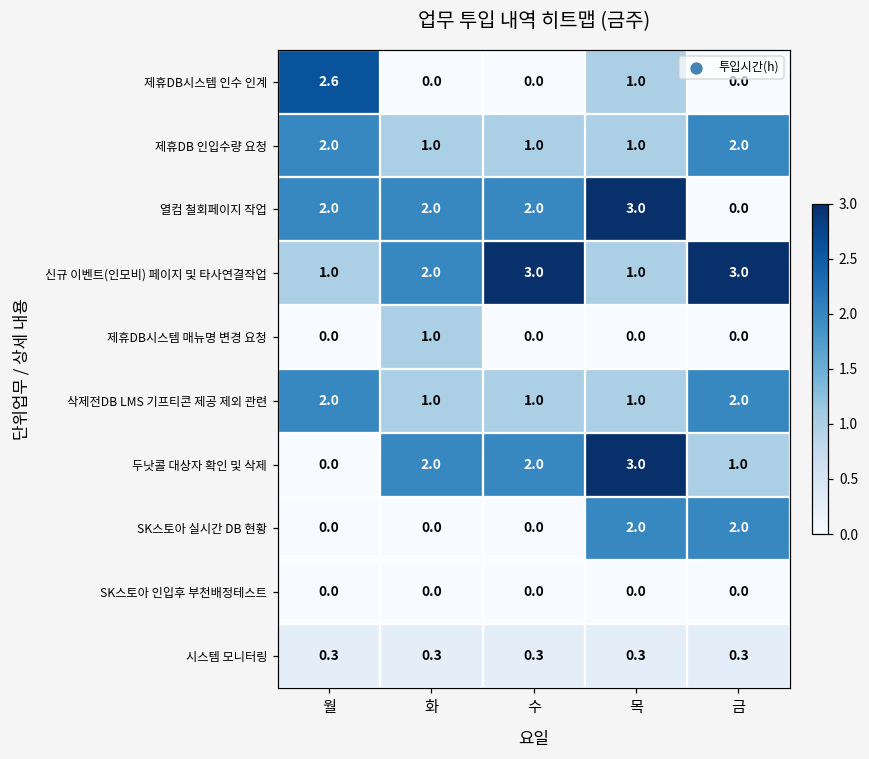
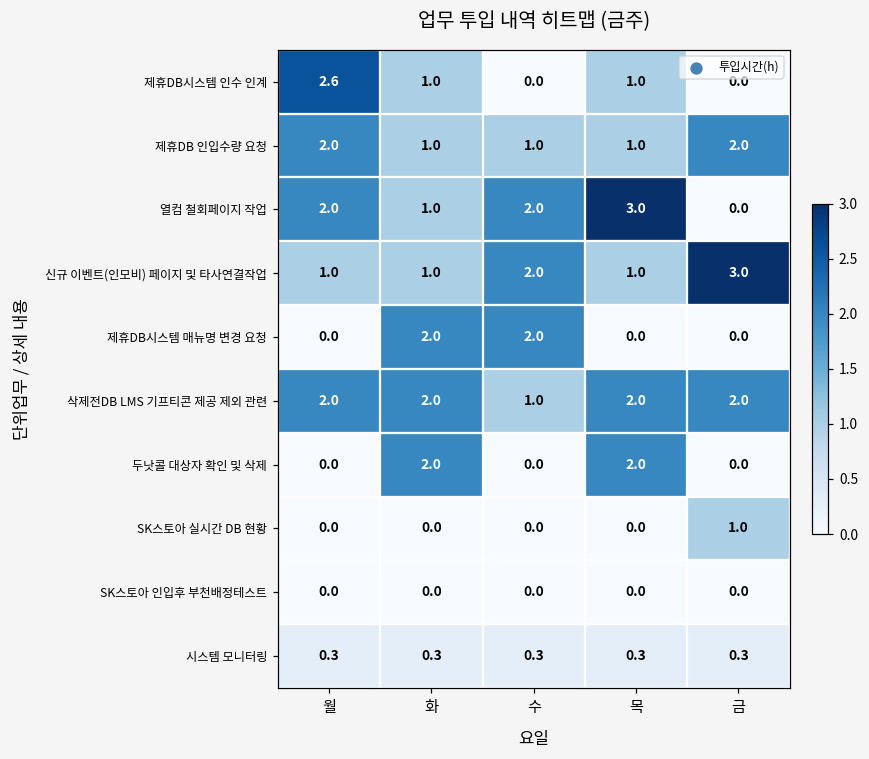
  {
    "제휴DB시스템 인수 인계": {
      "월": 2.6,
-     "화": 0.0,
+     "화": 1.0,
      "수": 0.0,
      "목": 1.0
    },
    "제휴DB 인입수량 요청": {
      "월": 2.0,
      "화": 1.0,
      "수": 1.0,
      "목": 1.0,
      "금": 2.0
    },
    "열컴 철회페이지 작업": {
      "월": 2.0,
-     "화": 2.0,
+     "화": 1.0,
      "수": 2.0,
      "목": 3.0,
      "금": 0.0
    },
    "신규 이벤트(인모비) 페이지 및 타사연결작업": {
      "월": 1.0,
-     "화": 2.0,
-     "수": 3.0,
+     "화": 1.0,
+     "수": 2.0,
      "목": 1.0,
      "금": 3.0
    },
    "제휴DB시스템 매뉴명 변경 요청": {
      "월": 0.0,
-     "화": 1.0,
-     "수": 0.0,
+     "화": 2.0,
+     "수": 2.0,
      "목": 0.0,
      "금": 0.0
    },
    "삭제전DB LMS 기프티콘 제공 제외 관련": {
      "월": 2.0,
-     "화": 1.0,
+     "화": 2.0,
      "수": 1.0,
-     "목": 1.0,
+     "목": 2.0,
      "금": 2.0
    },
    "두낫콜 대상자 확인 및 삭제": {
      "월": 0.0,
      "화": 2.0,
-     "수": 2.0,
-     "목": 3.0,
-     "금": 1.0
+     "수": 0.0,
+     "목": 2.0,
+     "금": 0.0
    },
    "SK스토아 실시간 DB 현황": {
      "월": 0.0,
      "화": 0.0,
      "수": 0.0,
-     "목": 2.0,
-     "금": 2.0
+     "목": 0.0,
+     "금": 1.0
    },
    "SK스토아 인입후 부천배정테스트": {
      "월": 0.0,
      "화": 0.0,
      "수": 0.0,
      "목": 0.0,
      "금": 0.0
    },
    "시스템 모니터링": {
      "월": 0.3,
      "화": 0.3,
      "수": 0.3,
      "목": 0.3,
      "금": 0.3
    }
  }
